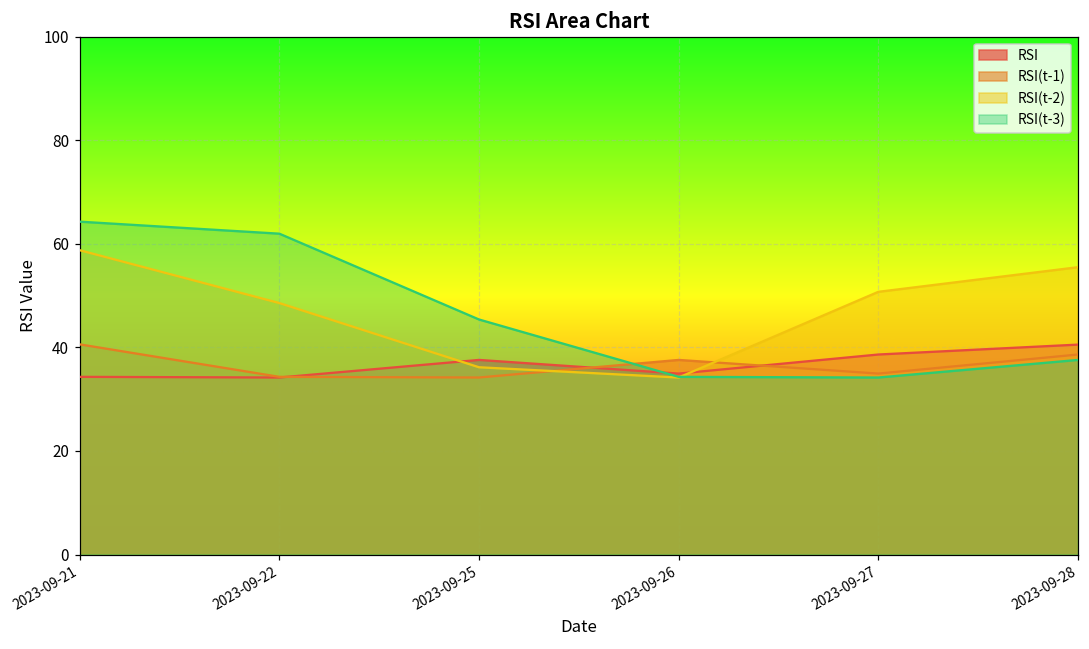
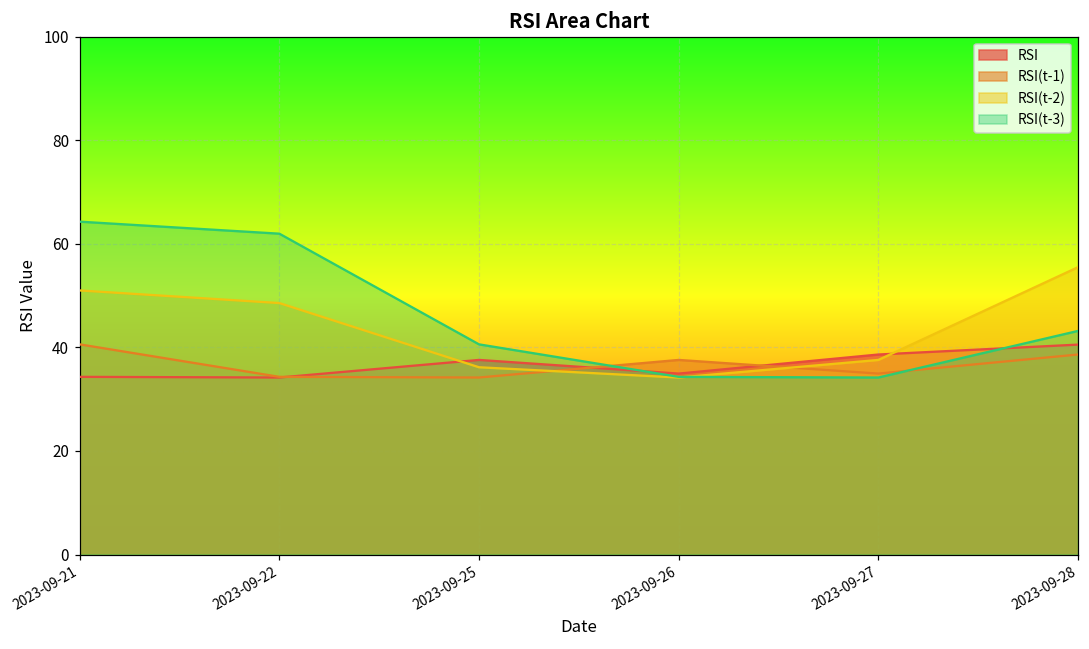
  {
    "RSI(t-2)": {
-     "2023-09-21": 59,
+     "2023-09-21": 51,
      "2023-09-22": 49,
      "2023-09-25": 36,
-     "2023-09-27": 51,
+     "2023-09-27": 38,
      "2023-09-28": 55
    },
    "RSI(t-3)": {
      "2023-09-21": 64,
      "2023-09-22": 62,
-     "2023-09-25": 45,
+     "2023-09-25": 41,
      "2023-09-27": 34,
-     "2023-09-28": 38
+     "2023-09-28": 43
    }
  }
